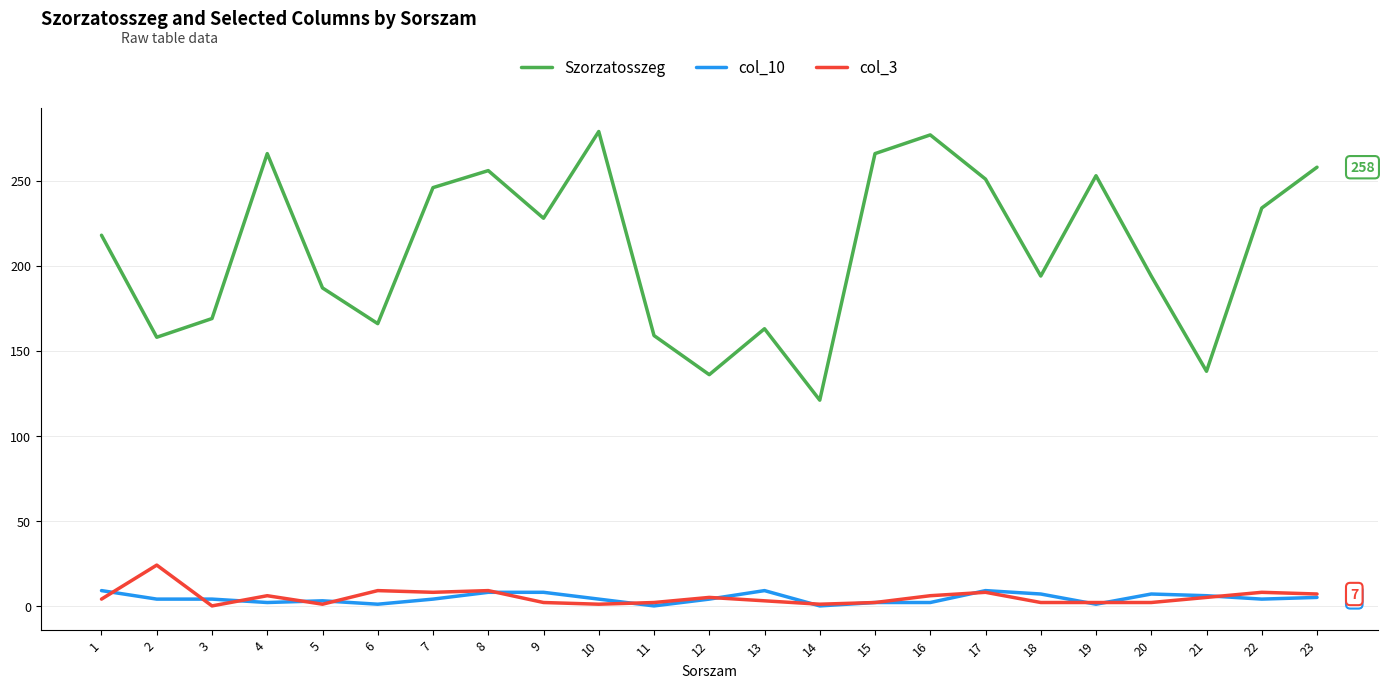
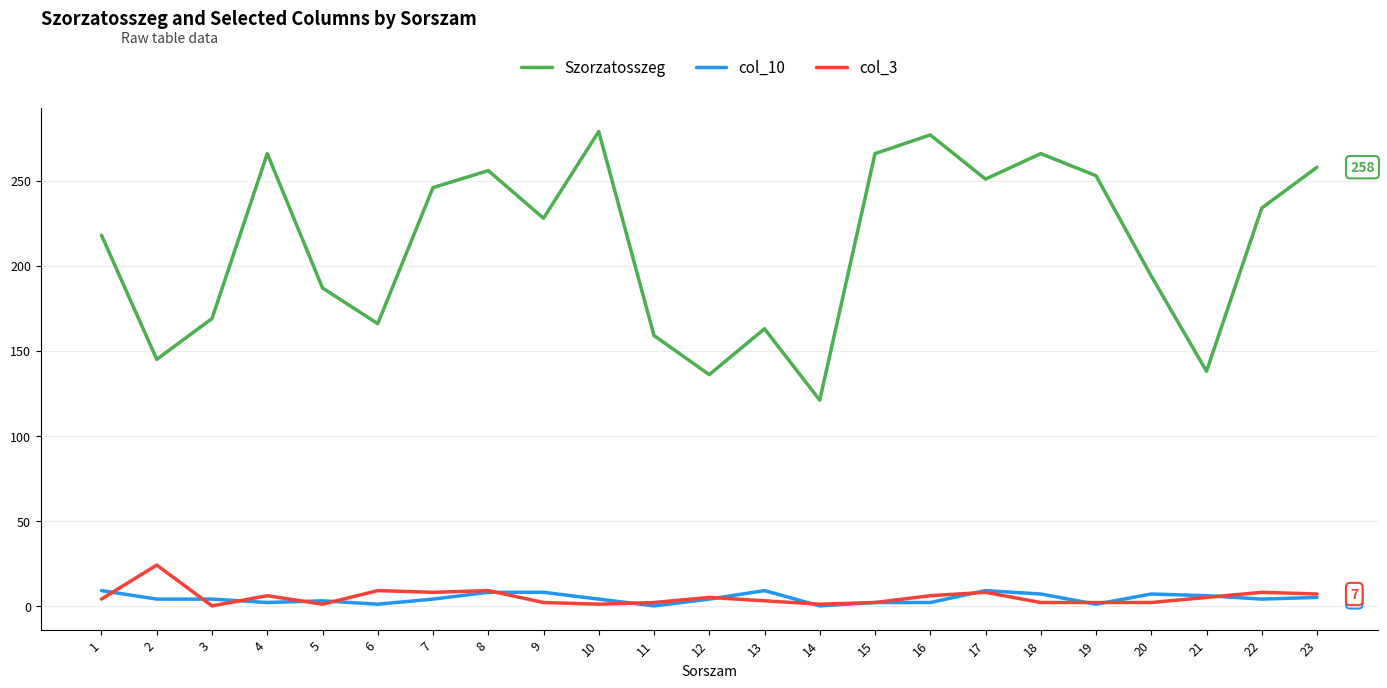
  {
    "Szorzatosszeg": {
      "1": 218,
-     "2": 158,
+     "2": 145,
      "3": 169,
      "4": 266,
      "5": 187,
      "6": 166,
      "7": 246,
      "8": 256,
      "9": 228,
      "10": 279,
      "11": 159,
      "12": 136,
      "13": 163,
      "14": 121,
      "15": 266,
      "16": 277,
      "17": 251,
-     "18": 194,
+     "18": 266,
      "19": 253,
      "20": 194,
      "21": 138,
      "22": 234,
      "23": 258
    },
    "col_10": {
      "1": 9,
      "2": 4,
      "3": 4,
      "4": 2,
      "5": 3,
      "6": 1,
      "7": 4,
      "9": 8,
      "10": 4,
      "11": 0,
      "13": 9,
      "16": 2,
      "18": 7,
      "20": 7,
      "22": 4
    },
    "col_3": {
      "1": 4,
      "2": 24,
      "3": 0,
      "4": 6,
      "5": 1,
      "6": 9,
      "7": 8,
      "9": 2,
      "10": 1,
      "11": 2,
      "13": 3,
      "16": 6,
      "18": 2,
      "20": 2,
      "22": 8
    }
  }
